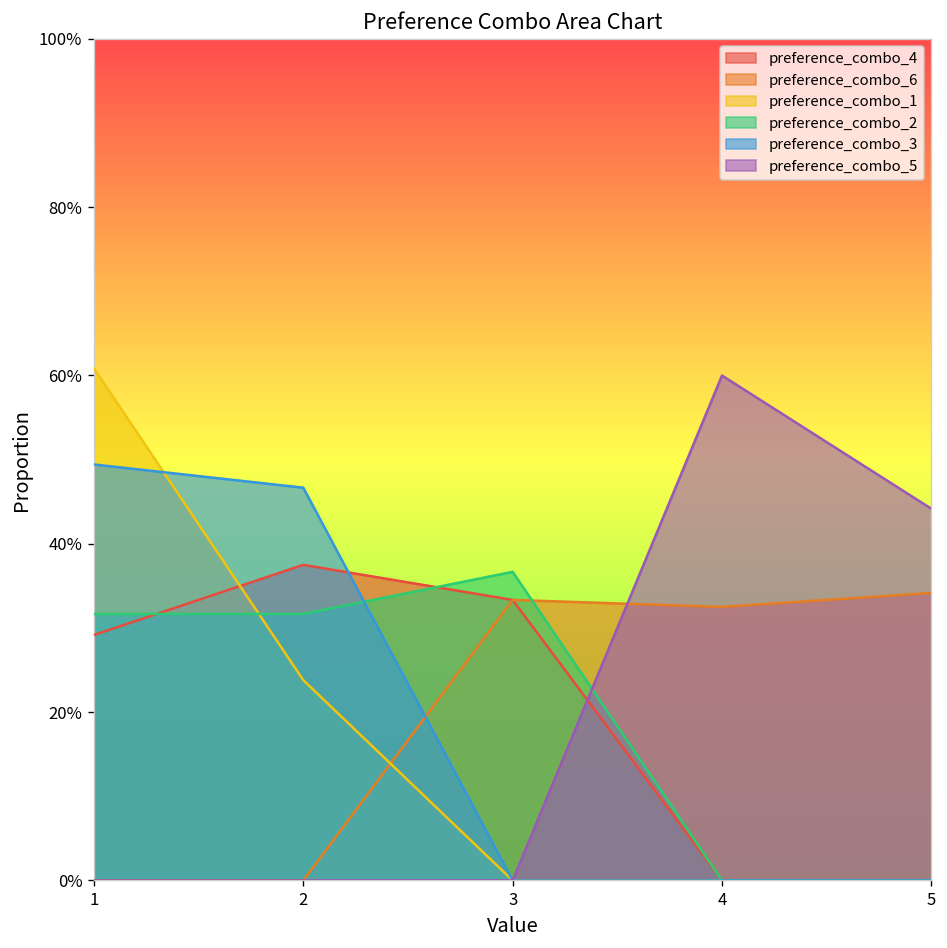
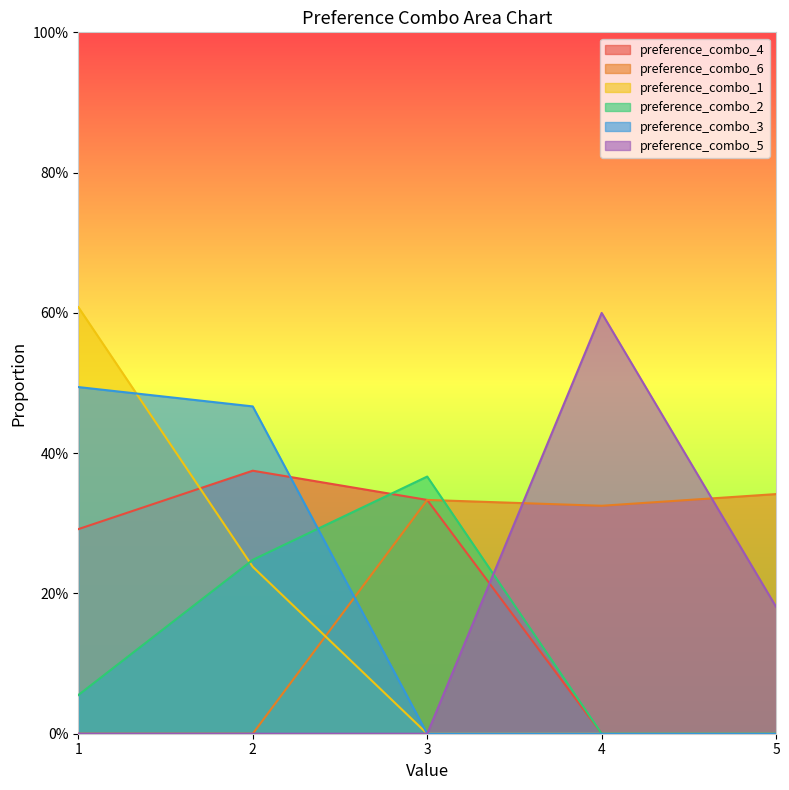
  {
    "preference_combo_1": {
      "1": "61%",
      "2": "24%"
    },
    "preference_combo_2": {
-     "1": "32%",
-     "2": "32%",
+     "1": "6%",
+     "2": "25%",
      "3": "37%"
    },
    "preference_combo_3": {
      "1": "49%",
      "2": "47%"
    },
    "preference_combo_5": {
      "4": "60%",
-     "5": "44%"
+     "5": "18%"
    }
  }
